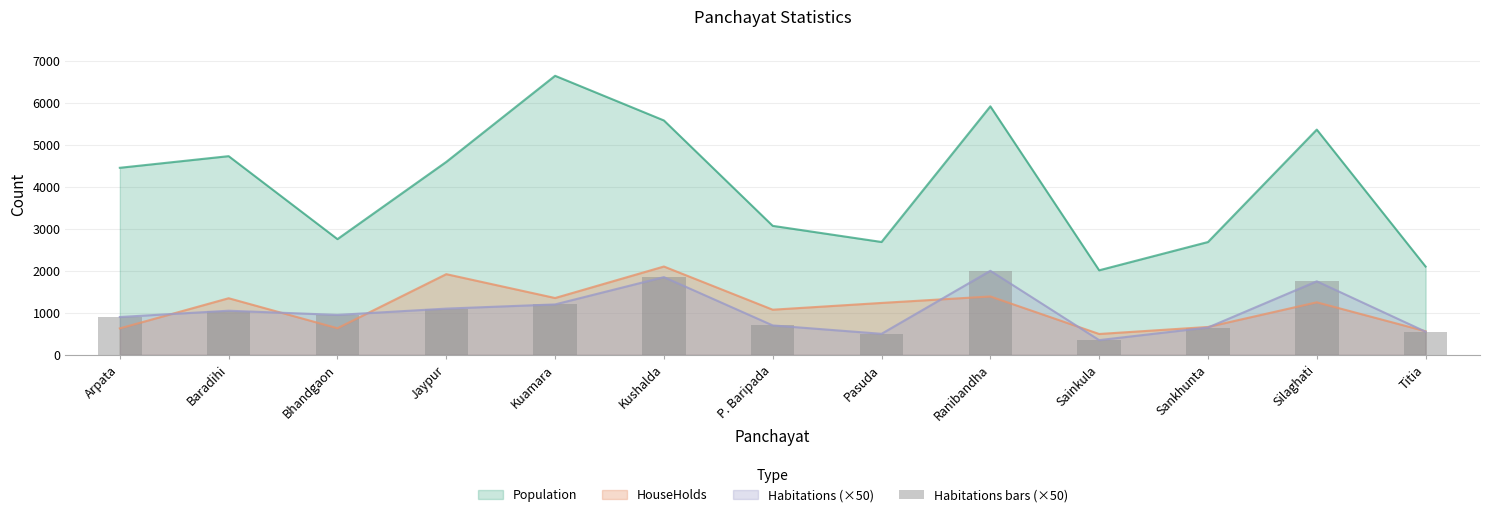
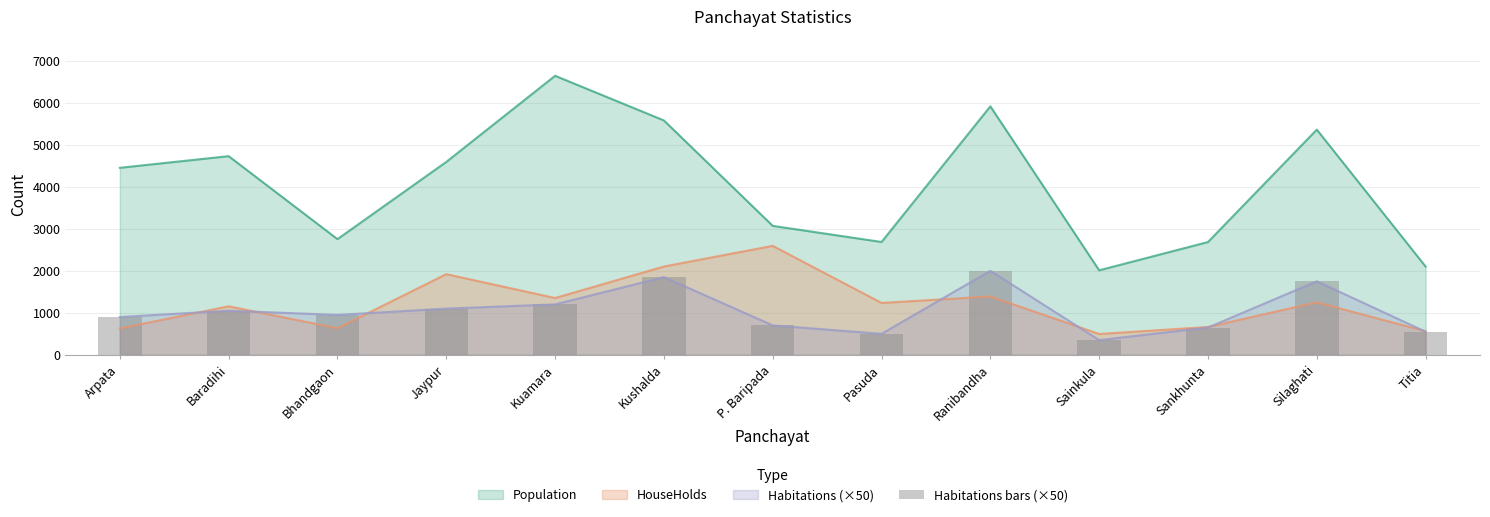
  {
    "HouseHolds": {
      "Arpata": 600,
-     "Baradihi": 1300,
+     "Baradihi": 1200,
      "Bhandgaon": 600,
      "Jaypur": 1900,
      "Kuamara": 1400,
      "Kushalda": 2100,
-     "P. Baripada": 1100,
+     "P. Baripada": 2600,
      "Pasuda": 1200,
      "Ranibandha": 1400,
      "Sainkula": 500,
      "Silaghati": 1300
    }
  }
